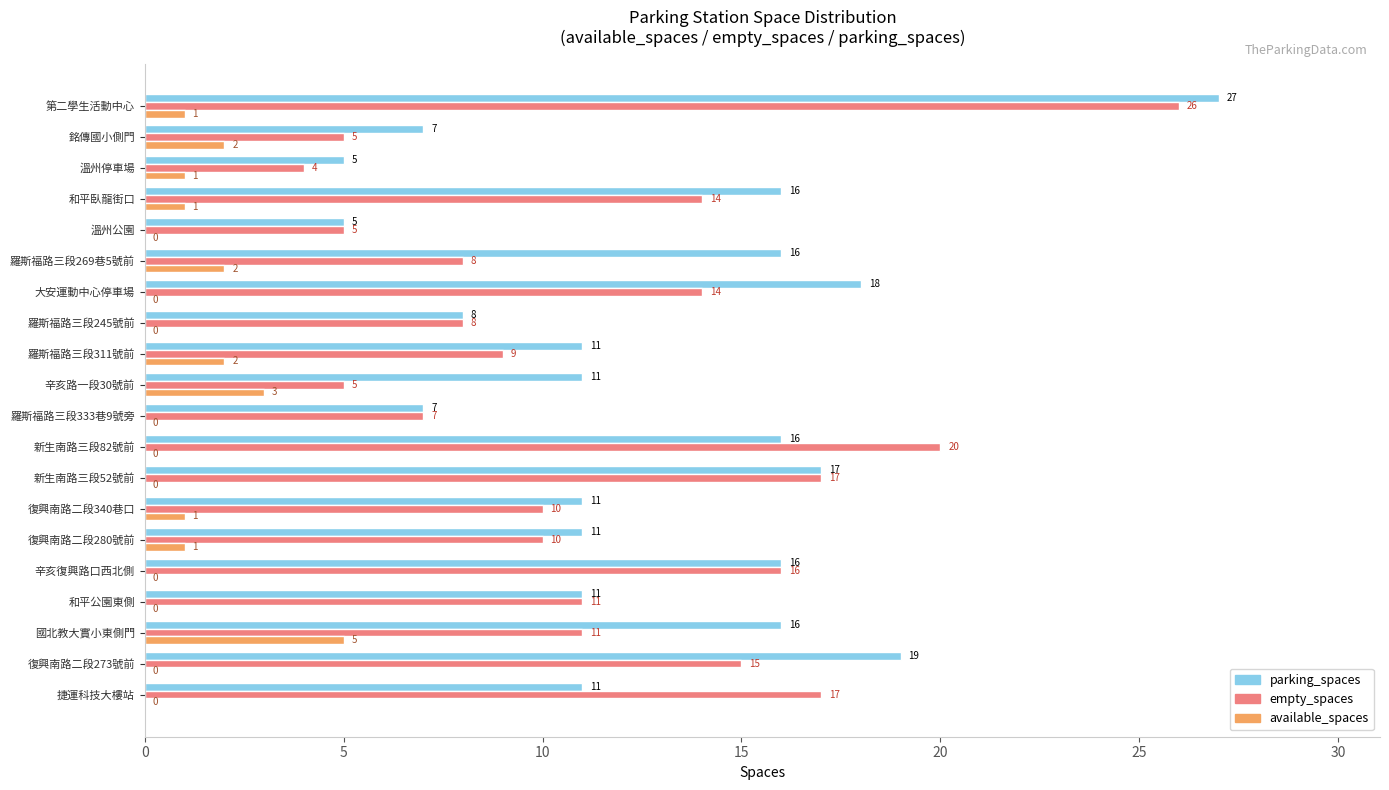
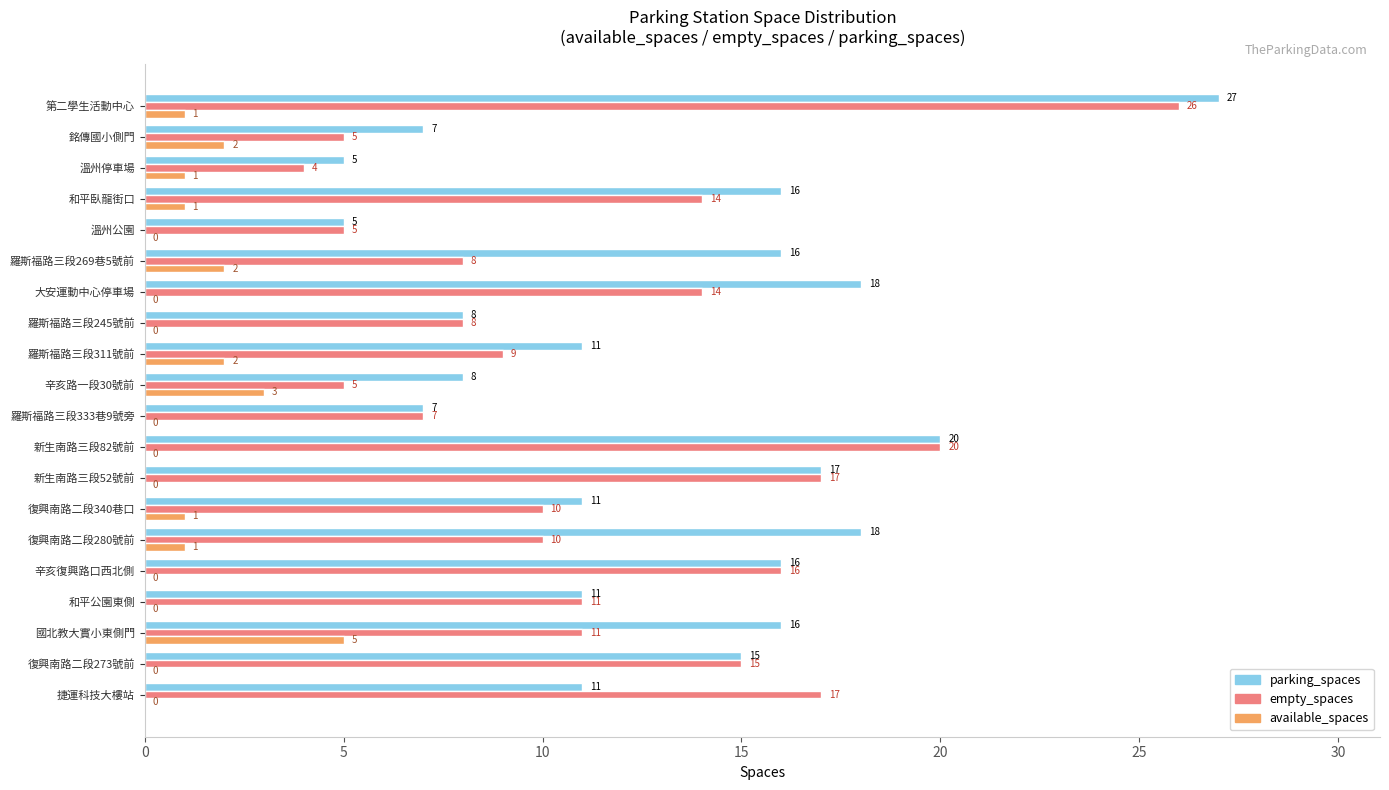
  {
    "parking_spaces": {
      "第二學生活動中心": 27,
      "銘傳國小側門": 7,
      "溫州停車場": 5,
      "和平臥龍街口": 16,
      "羅斯福路三段269巷5號前": 16,
      "大安運動中心停車場": 18,
      "羅斯福路三段311號前": 11,
-     "辛亥路一段30號前": 11,
-     "新生南路三段82號前": 16,
+     "辛亥路一段30號前": 8,
+     "新生南路三段82號前": 20,
      "復興南路二段340巷口": 11,
-     "復興南路二段280號前": 11,
+     "復興南路二段280號前": 18,
      "國北教大實小東側門": 16,
-     "復興南路二段273號前": 19,
+     "復興南路二段273號前": 15,
      "捷運科技大樓站": 11
    }
  }
